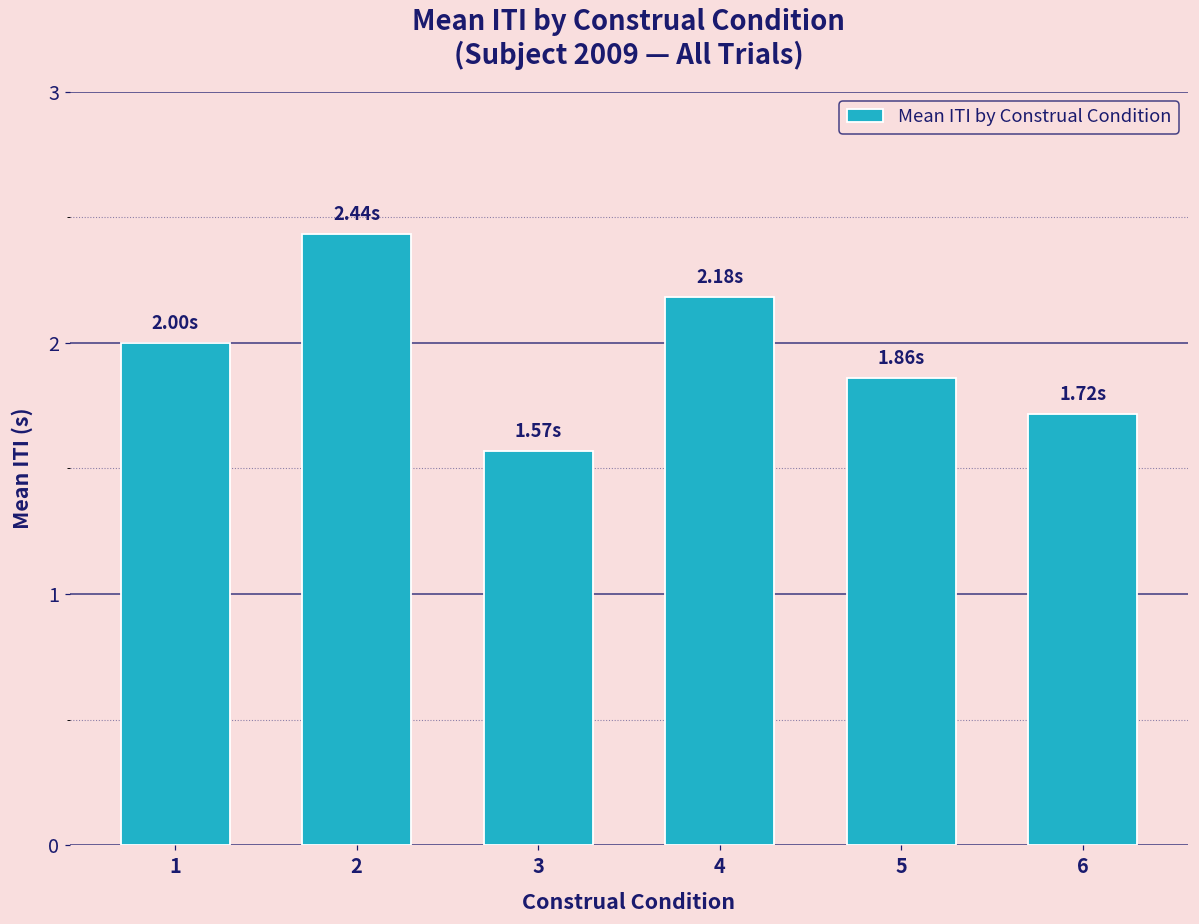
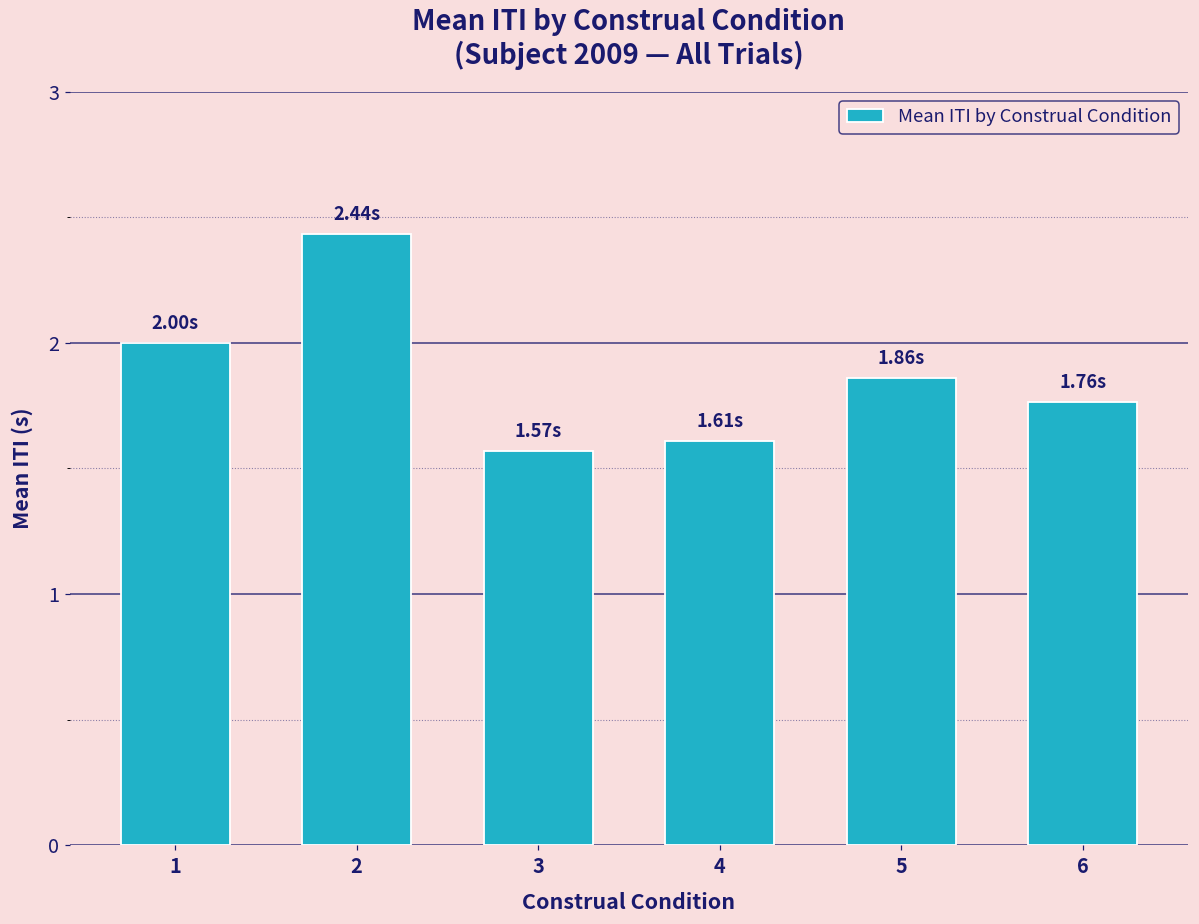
  {
    "1": "2.00s",
    "2": "2.44s",
    "3": "1.57s",
-   "4": "2.18s",
+   "4": "1.61s",
    "5": "1.86s",
-   "6": "1.72s"
+   "6": "1.76s"
  }
